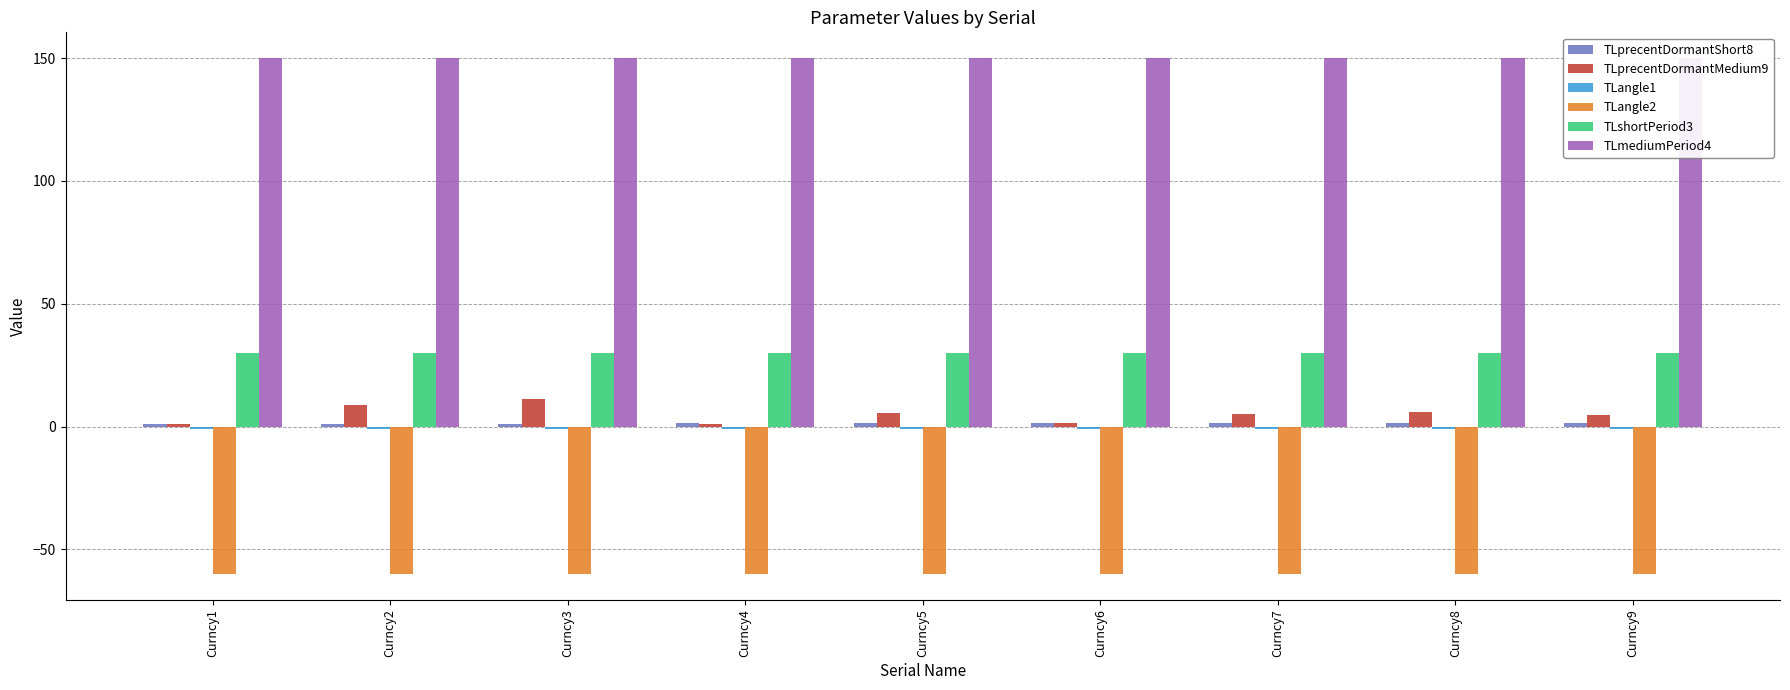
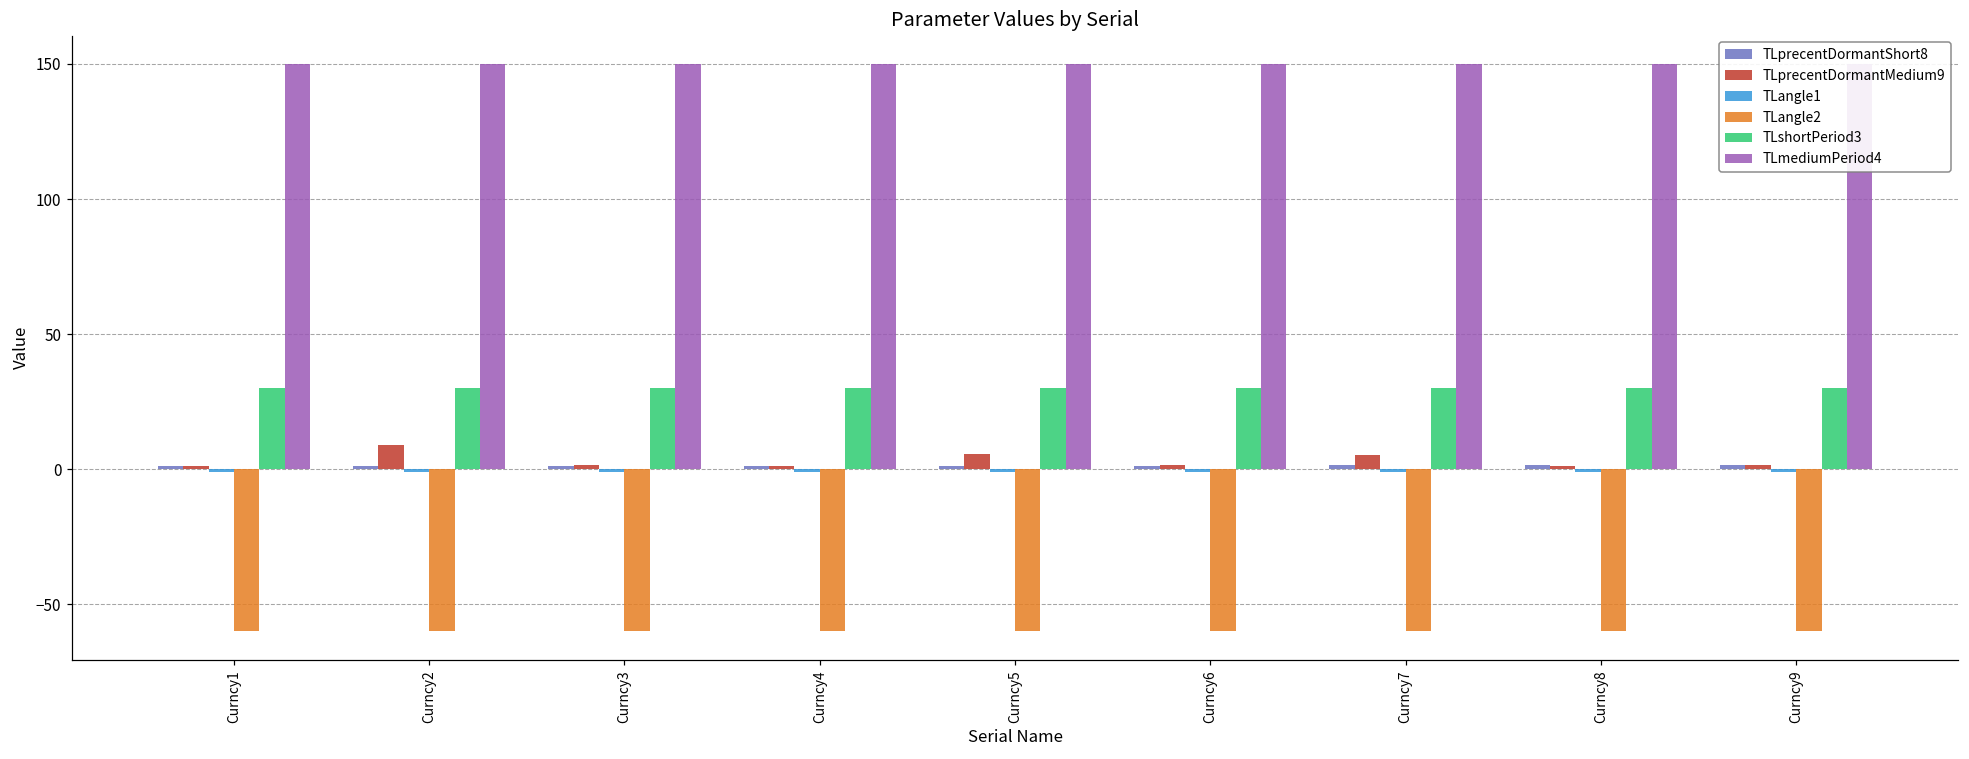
  {
    "TLprecentDormantMedium9": {
      "Curncy1": 1,
      "Curncy2": 9,
-     "Curncy3": 11,
+     "Curncy3": 2,
      "Curncy4": 1,
      "Curncy5": 6,
      "Curncy6": 2,
      "Curncy7": 5,
-     "Curncy8": 6,
-     "Curncy9": 5
+     "Curncy8": 1,
+     "Curncy9": 2
    },
    "TLangle2": {
      "Curncy1": -60,
      "Curncy2": -60,
      "Curncy3": -60,
      "Curncy4": -60,
      "Curncy5": -60,
      "Curncy6": -60,
      "Curncy7": -60,
      "Curncy8": -60,
      "Curncy9": -60
    },
    "TLshortPeriod3": {
      "Curncy1": 30,
      "Curncy2": 30,
      "Curncy3": 30,
      "Curncy4": 30,
      "Curncy5": 30,
      "Curncy6": 30,
      "Curncy7": 30,
      "Curncy8": 30,
      "Curncy9": 30
    }
  }
